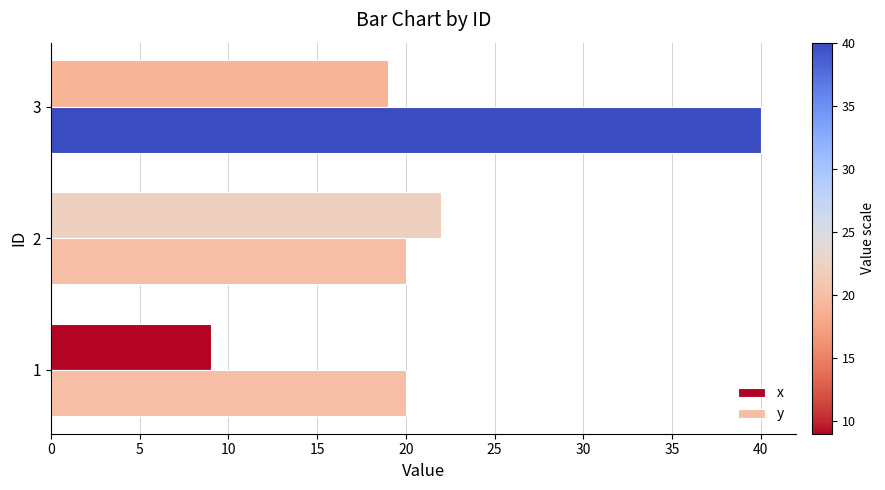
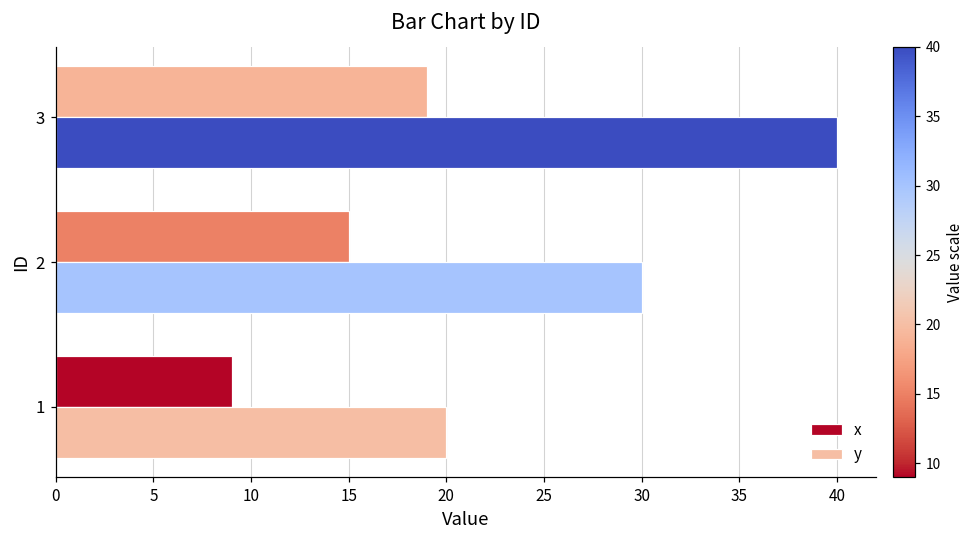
  {
    "x": {
      "3": 19,
-     "2": 22,
+     "2": 15,
      "1": 9
    },
    "y": {
      "3": 40,
-     "2": 20,
+     "2": 30,
      "1": 20
    }
  }
